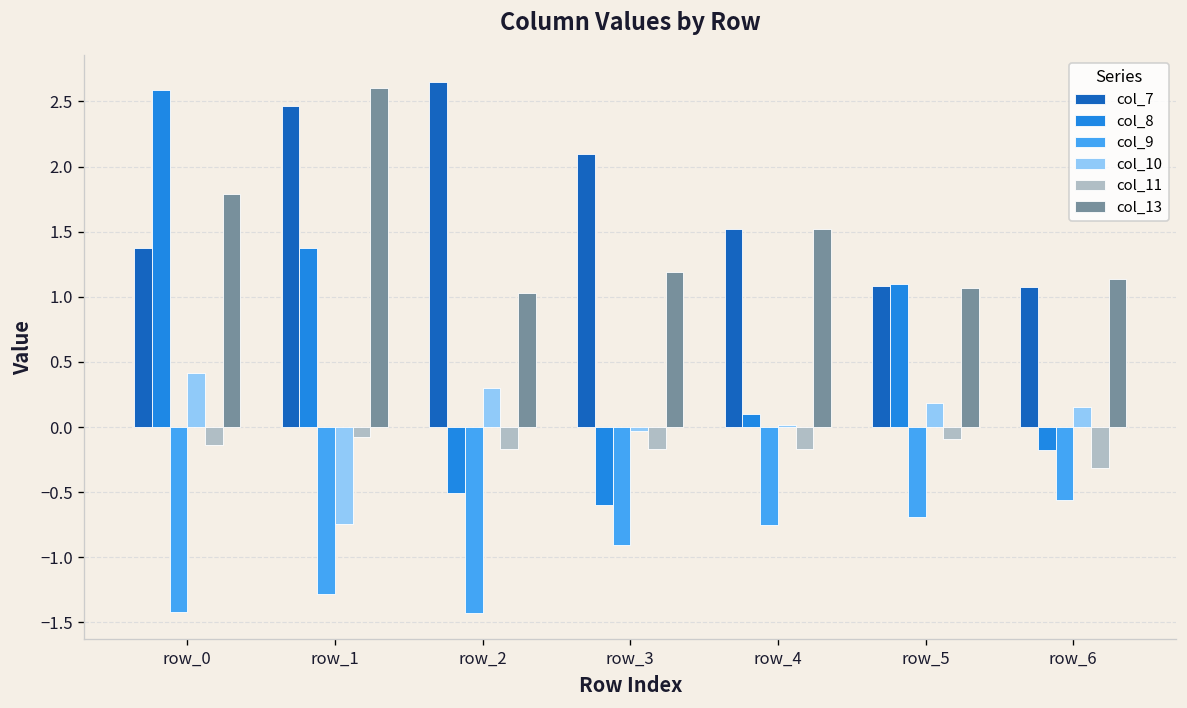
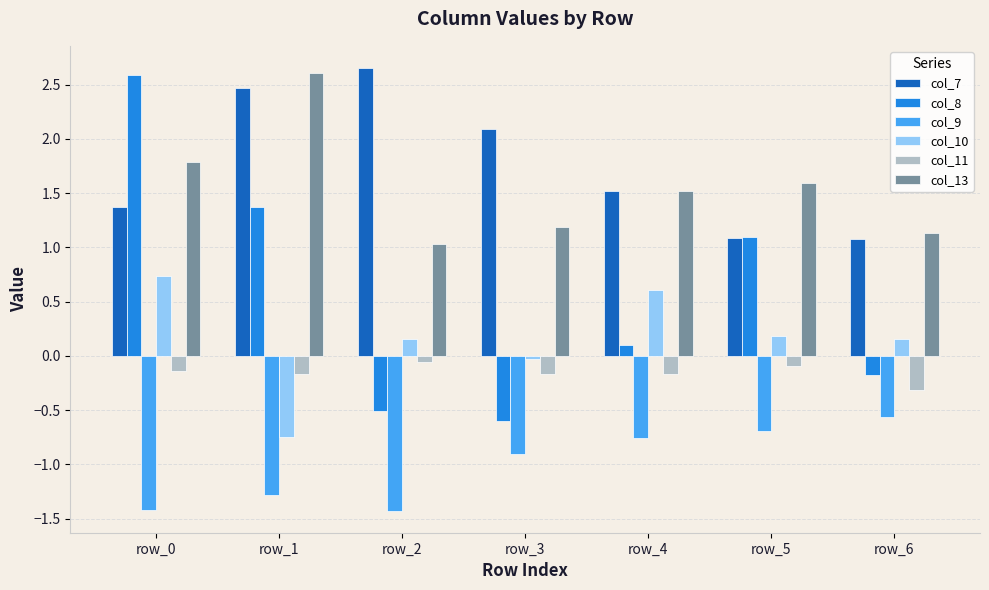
  {
    "col_10": {
-     "row_0": 0.42,
+     "row_0": 0.74,
      "row_1": -0.74,
-     "row_2": 0.30,
+     "row_2": 0.15,
      "row_3": -0.03,
-     "row_4": 0.02,
+     "row_4": 0.61,
      "row_5": 0.18,
      "row_6": 0.16
    },
    "col_11": {
      "row_0": -0.14,
-     "row_1": -0.08,
-     "row_2": -0.17,
+     "row_1": -0.17,
+     "row_2": -0.06,
      "row_3": -0.17,
      "row_4": -0.17,
      "row_5": -0.09,
      "row_6": -0.32
    },
    "col_13": {
      "row_0": 1.79,
      "row_1": 2.60,
      "row_2": 1.03,
      "row_3": 1.19,
      "row_4": 1.52,
-     "row_5": 1.07,
+     "row_5": 1.59,
      "row_6": 1.13
    }
  }
